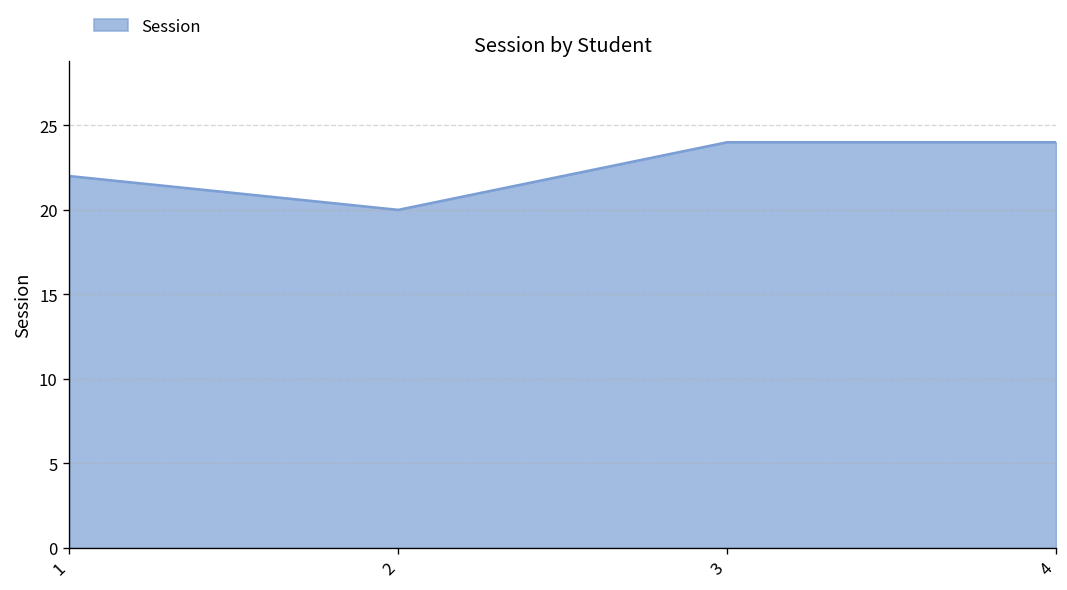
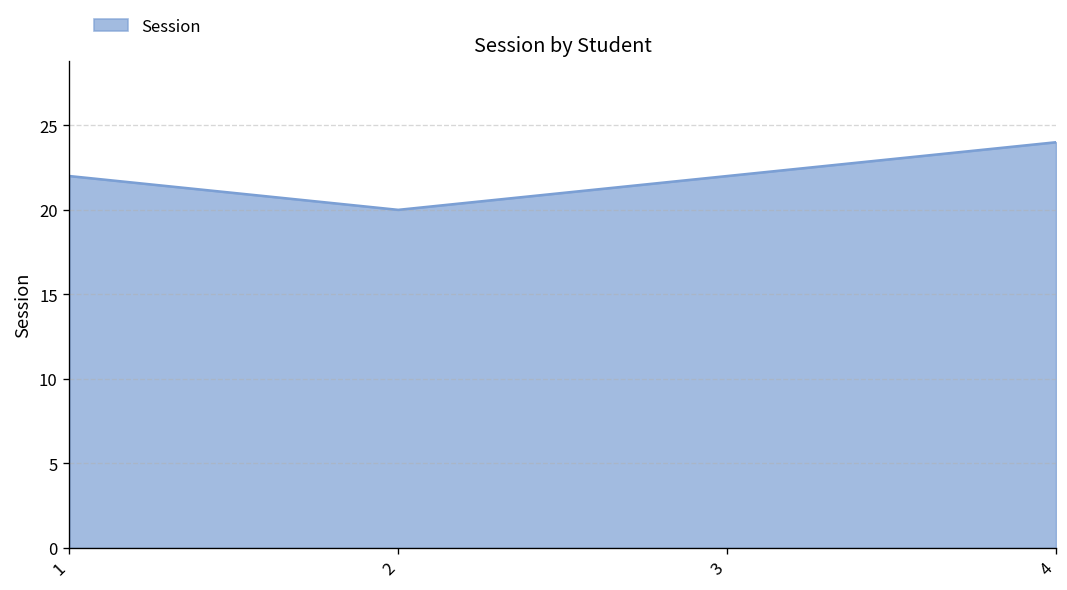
  {
    "1": 22,
    "2": 20,
-   "3": 24,
+   "3": 22,
    "4": 24
  }
